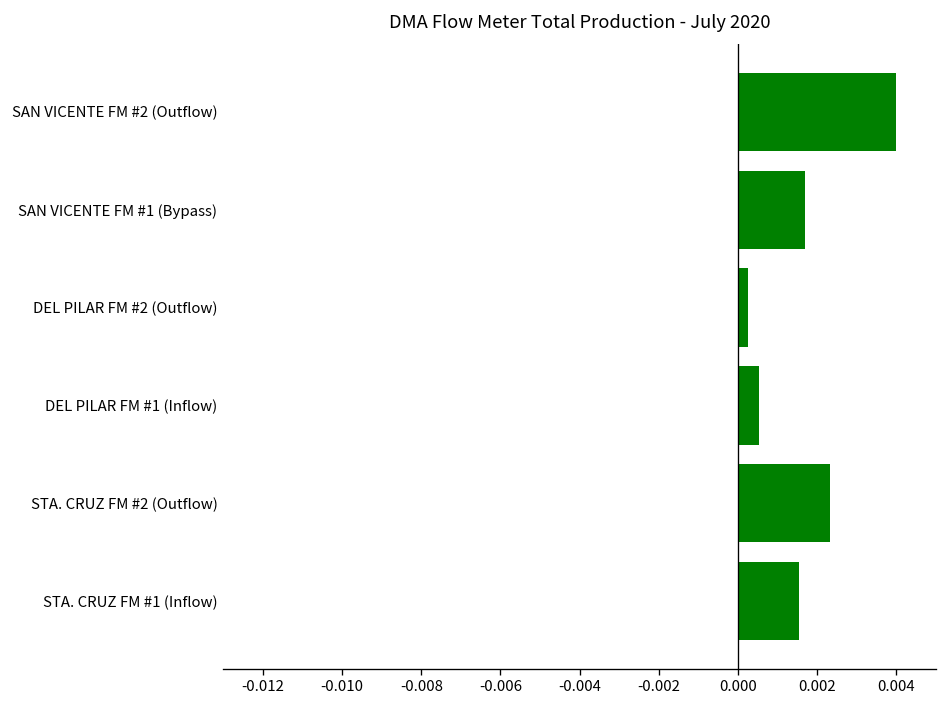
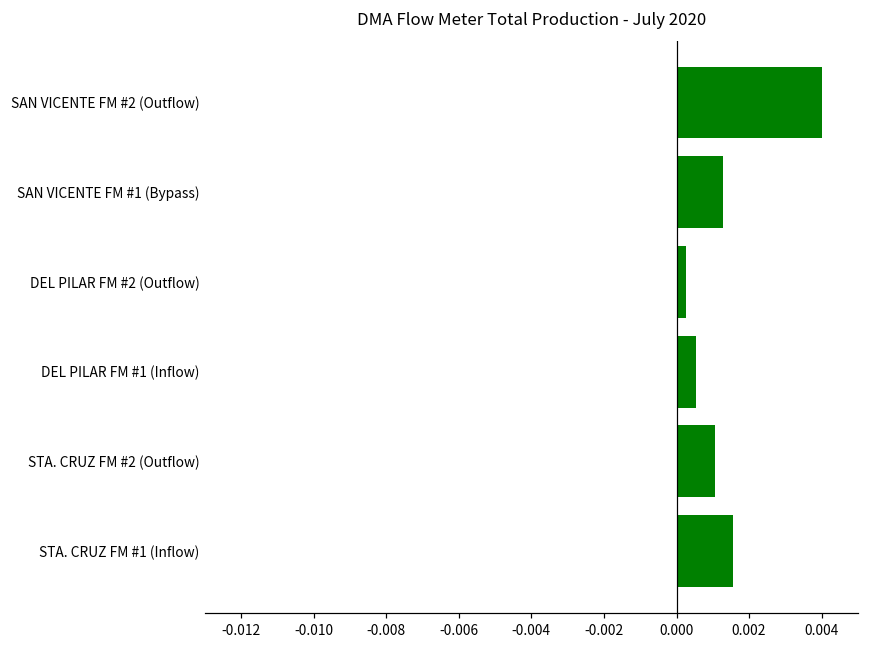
  {
    "SAN VICENTE FM #2 (Outflow)": 0.0040,
-   "SAN VICENTE FM #1 (Bypass)": 0.0017,
+   "SAN VICENTE FM #1 (Bypass)": 0.0013,
    "DEL PILAR FM #2 (Outflow)": 0.0003,
    "DEL PILAR FM #1 (Inflow)": 0.0005,
-   "STA. CRUZ FM #2 (Outflow)": 0.0023,
+   "STA. CRUZ FM #2 (Outflow)": 0.0011,
    "STA. CRUZ FM #1 (Inflow)": 0.0015
  }
